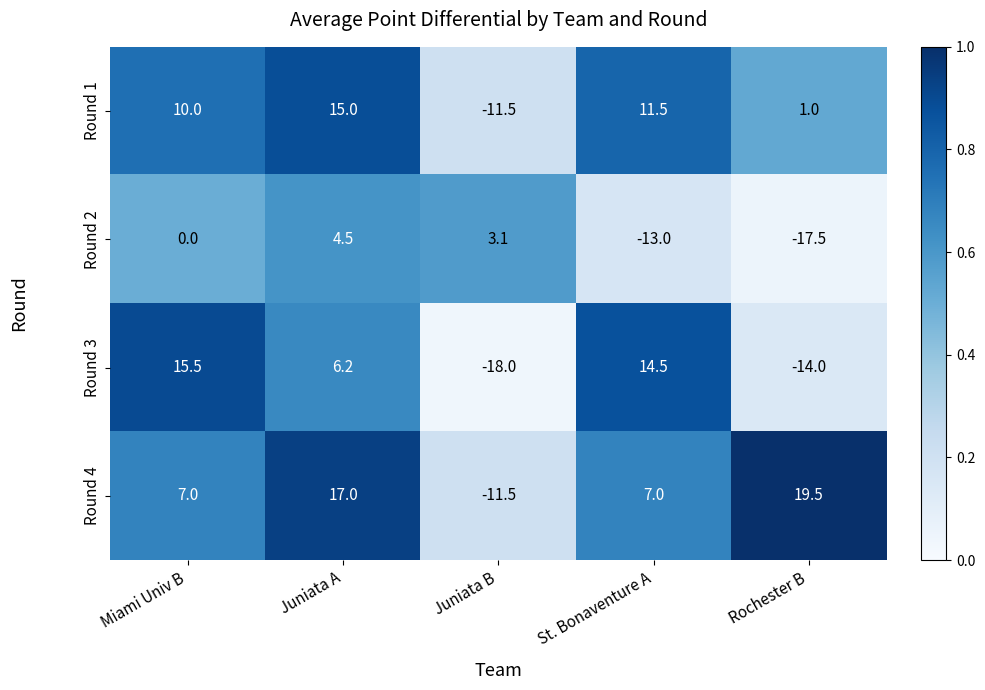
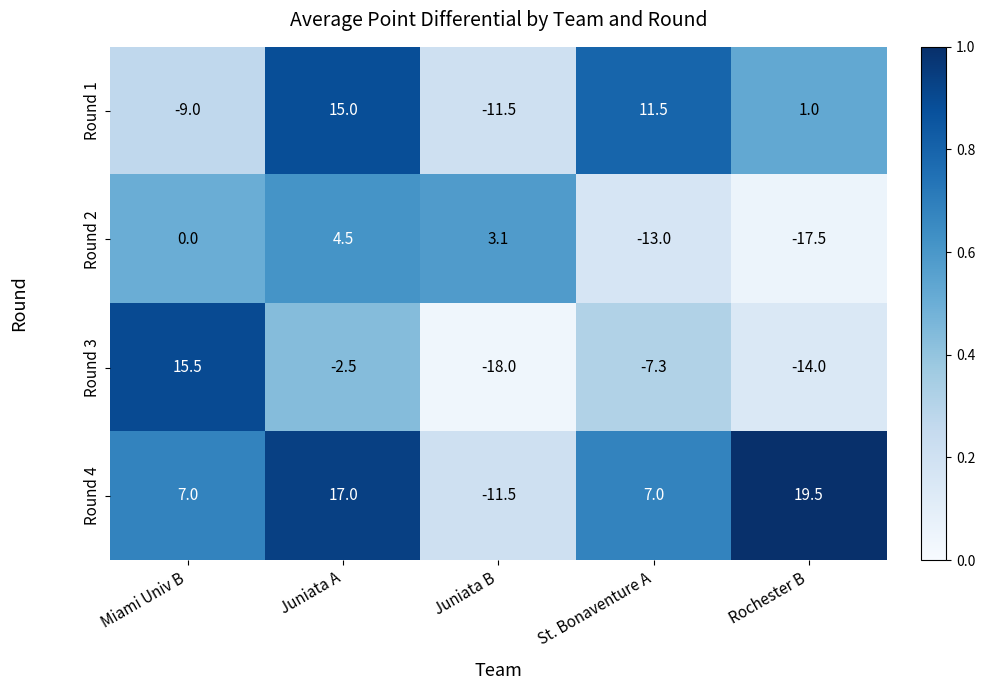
  {
    "Round 1": {
-     "Miami Univ B": 10.0,
+     "Miami Univ B": -9.0,
      "Juniata A": 15.0,
      "Juniata B": -11.5,
      "St. Bonaventure A": 11.5,
      "Rochester B": 1.0
    },
    "Round 2": {
      "Miami Univ B": 0.0,
      "Juniata A": 4.5,
      "Juniata B": 3.1,
      "St. Bonaventure A": -13.0,
      "Rochester B": -17.5
    },
    "Round 3": {
      "Miami Univ B": 15.5,
-     "Juniata A": 6.2,
+     "Juniata A": -2.5,
      "Juniata B": -18.0,
-     "St. Bonaventure A": 14.5,
+     "St. Bonaventure A": -7.3,
      "Rochester B": -14.0
    },
    "Round 4": {
      "Miami Univ B": 7.0,
      "Juniata A": 17.0,
      "Juniata B": -11.5,
      "St. Bonaventure A": 7.0,
      "Rochester B": 19.5
    }
  }
